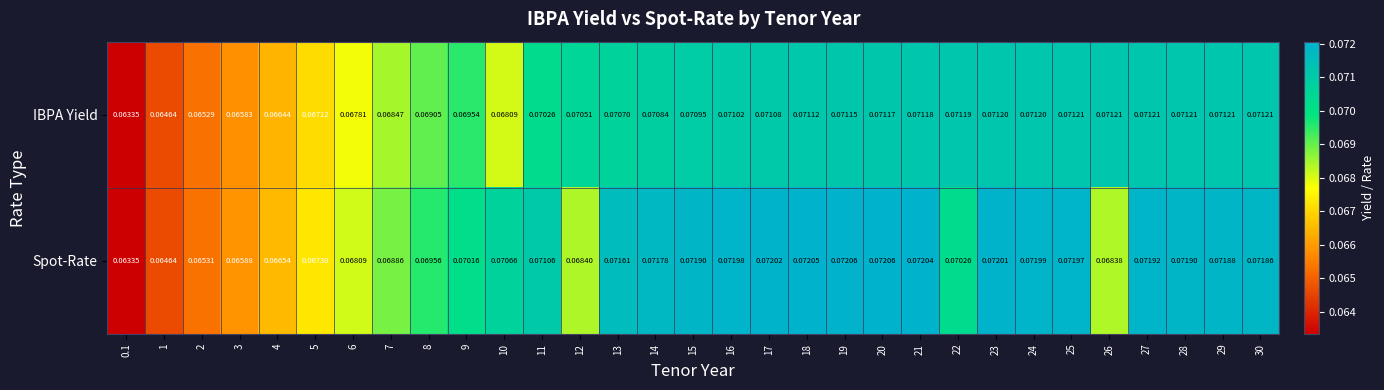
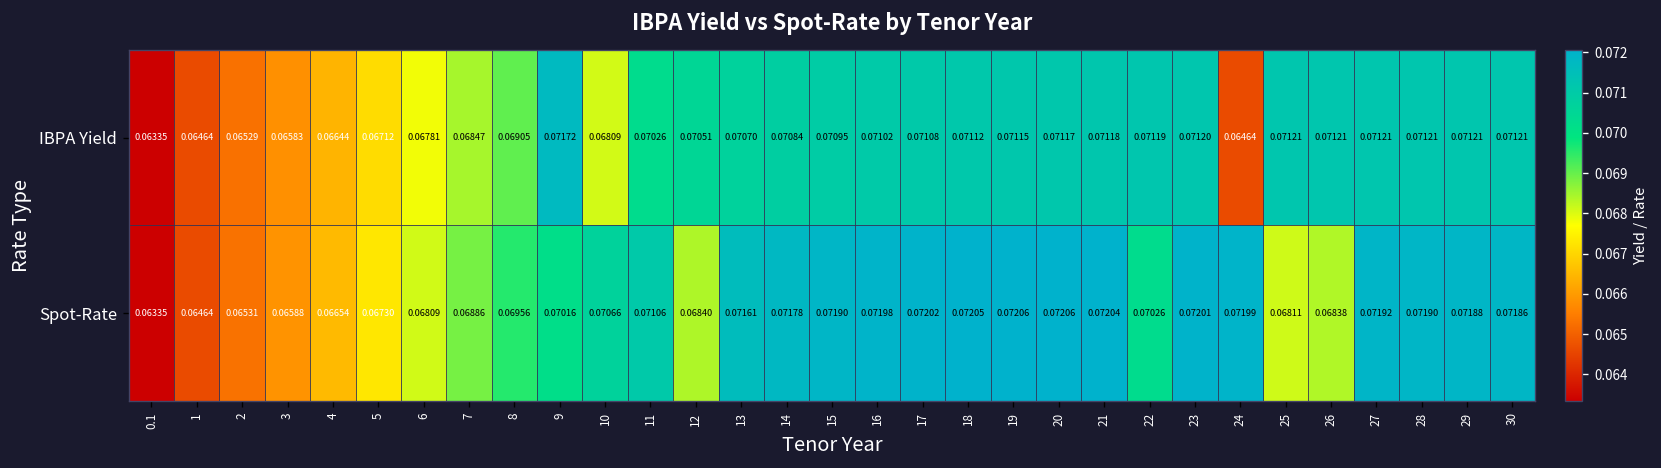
  {
    "IBPA Yield": {
      "0.1": 0.06335,
      "1": 0.06464,
      "2": 0.06529,
      "3": 0.06583,
      "4": 0.06644,
      "5": 0.06712,
      "6": 0.06781,
      "7": 0.06847,
      "8": 0.06905,
-     "9": 0.06954,
+     "9": 0.07172,
      "10": 0.06809,
      "11": 0.07026,
      "12": 0.07051,
      "13": 0.07070,
      "14": 0.07084,
      "15": 0.07095,
      "16": 0.07102,
      "17": 0.07108,
      "18": 0.07112,
      "19": 0.07115,
      "20": 0.07117,
      "21": 0.07118,
      "22": 0.07119,
      "23": 0.07120,
-     "24": 0.07120,
+     "24": 0.06464,
      "25": 0.07121,
      "26": 0.07121,
      "27": 0.07121,
      "28": 0.07121,
      "29": 0.07121,
      "30": 0.07121
    },
    "Spot-Rate": {
      "0.1": 0.06335,
      "1": 0.06464,
      "2": 0.06531,
      "3": 0.06588,
      "4": 0.06654,
      "5": 0.06730,
      "6": 0.06809,
      "7": 0.06886,
      "8": 0.06956,
      "9": 0.07016,
      "10": 0.07066,
      "11": 0.07106,
      "12": 0.06840,
      "13": 0.07161,
      "14": 0.07178,
      "15": 0.07190,
      "16": 0.07198,
      "17": 0.07202,
      "18": 0.07205,
      "19": 0.07206,
      "20": 0.07206,
      "21": 0.07204,
      "22": 0.07026,
      "23": 0.07201,
      "24": 0.07199,
-     "25": 0.07197,
+     "25": 0.06811,
      "26": 0.06838,
      "27": 0.07192,
      "28": 0.07190,
      "29": 0.07188,
      "30": 0.07186
    }
  }
